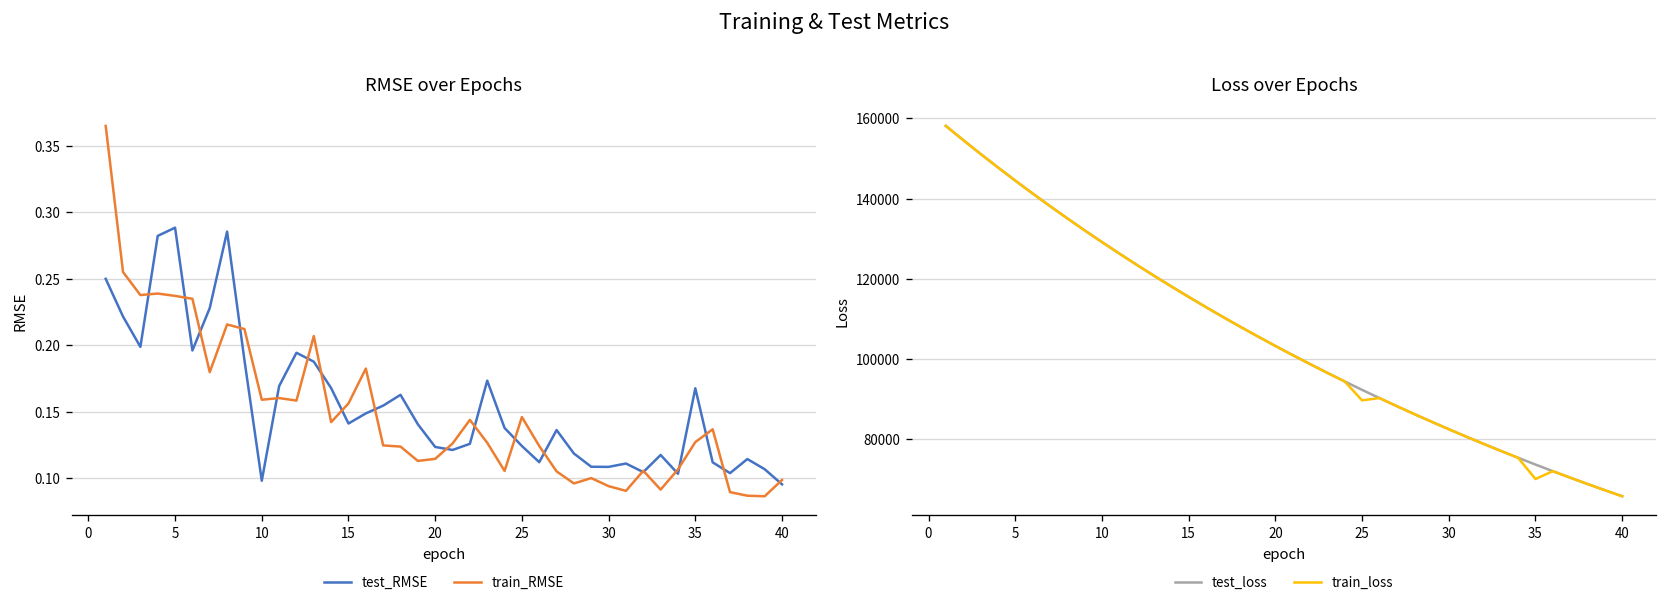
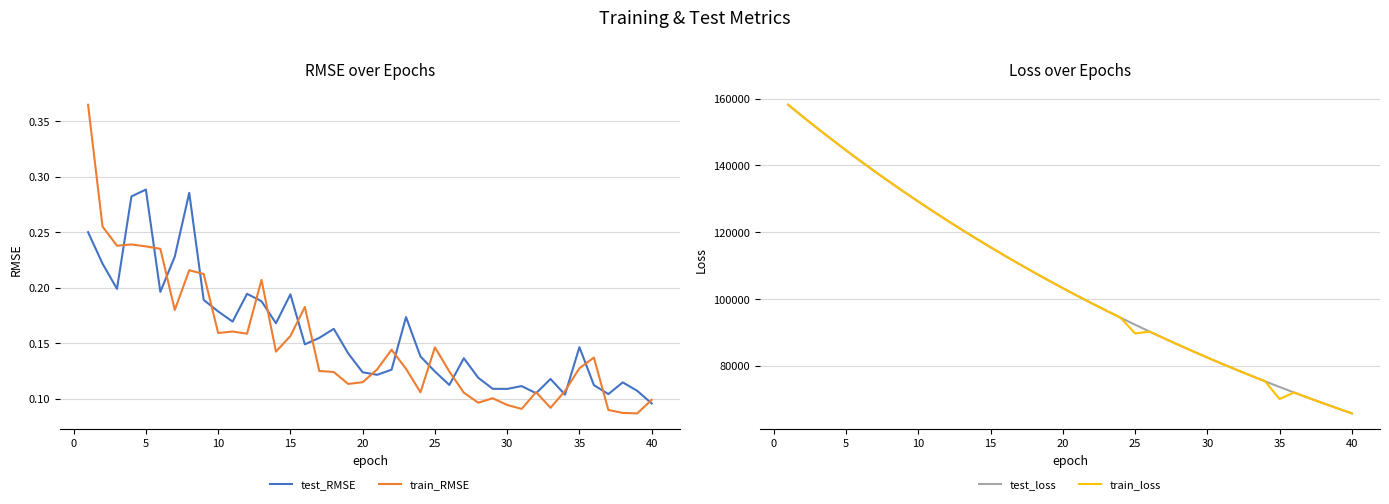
  {
    "RMSE over Epochs": {
      "test_RMSE": {
        "5": 0.289,
-       "10": 0.098,
-       "15": 0.141,
+       "10": 0.179,
+       "15": 0.194,
        "20": 0.124,
        "25": 0.124,
        "30": 0.109,
-       "35": 0.168,
+       "35": 0.146,
        "40": 0.096
      },
      "train_RMSE": {
        "5": 0.237,
        "10": 0.159,
        "15": 0.156,
        "20": 0.115,
        "25": 0.146,
        "30": 0.094,
        "35": 0.127,
        "40": 0.099
      }
    },
    "Loss over Epochs": {
      "test_loss": {
        "25": 92000,
        "35": 74000
      },
      "train_loss": {
        "25": 90000,
        "35": 70000
      }
    }
  }
